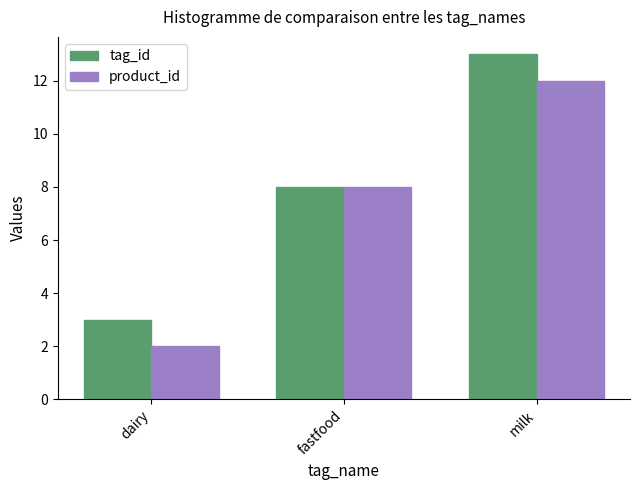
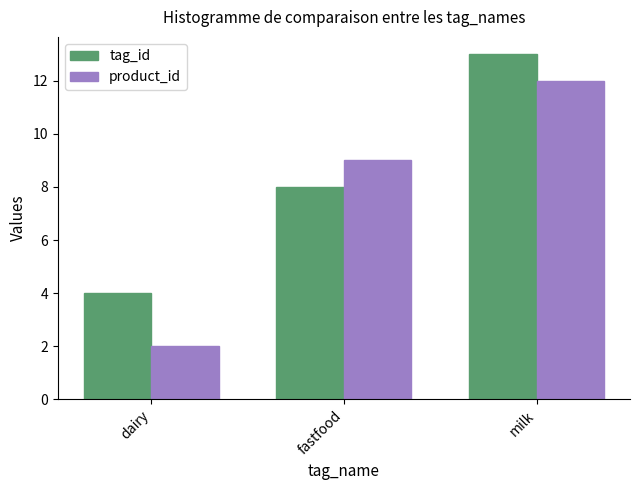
  {
    "tag_id": {
-     "dairy": 3,
+     "dairy": 4,
      "fastfood": 8,
      "milk": 13
    },
    "product_id": {
      "dairy": 2,
-     "fastfood": 8,
+     "fastfood": 9,
      "milk": 12
    }
  }
